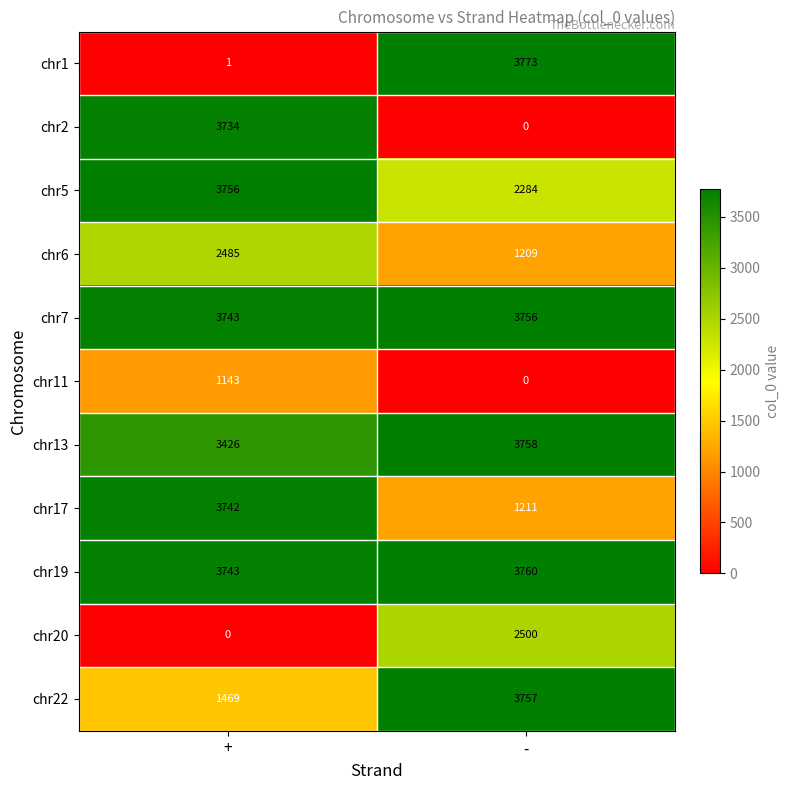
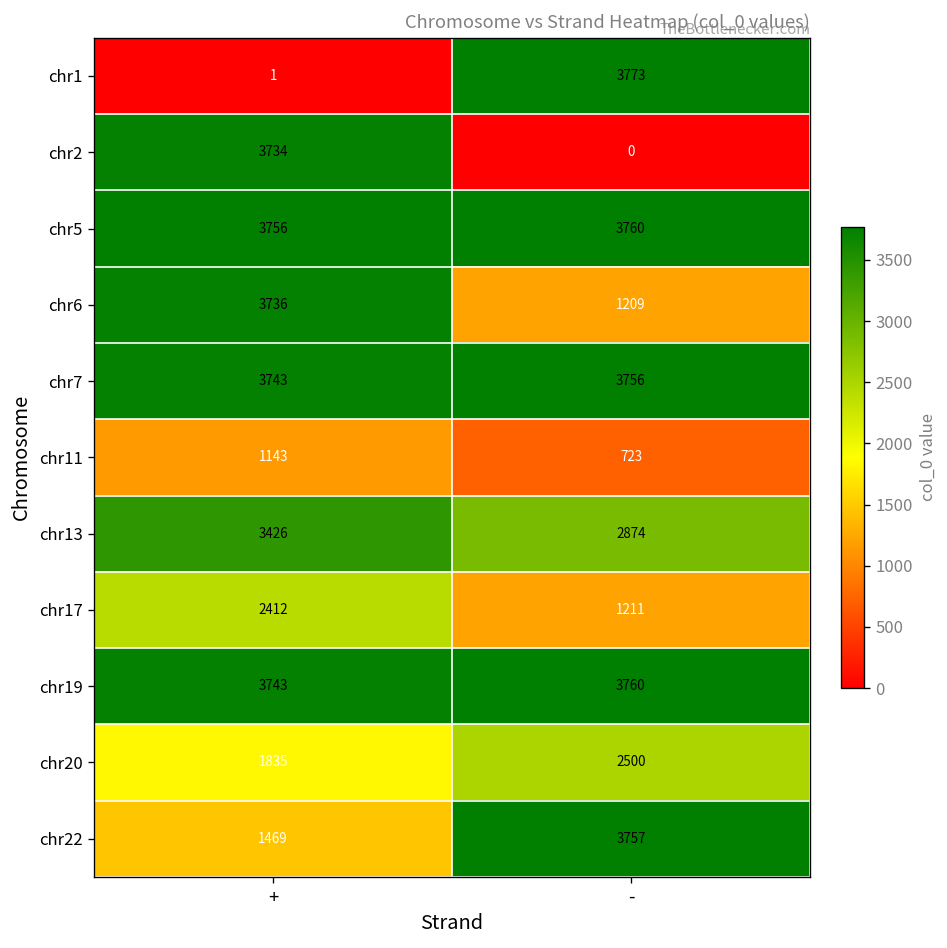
  {
    "chr1": {
      "+": 1,
      "-": 3773
    },
    "chr2": {
      "+": 3734,
      "-": 0
    },
    "chr5": {
      "+": 3756,
-     "-": 2284
+     "-": 3760
    },
    "chr6": {
-     "+": 2485,
+     "+": 3736,
      "-": 1209
    },
    "chr7": {
      "+": 3743,
      "-": 3756
    },
    "chr11": {
      "+": 1143,
-     "-": 0
+     "-": 723
    },
    "chr13": {
      "+": 3426,
-     "-": 3758
+     "-": 2874
    },
    "chr17": {
-     "+": 3742,
+     "+": 2412,
      "-": 1211
    },
    "chr19": {
      "+": 3743,
      "-": 3760
    },
    "chr20": {
-     "+": 0,
+     "+": 1835,
      "-": 2500
    },
    "chr22": {
      "+": 1469,
      "-": 3757
    }
  }
